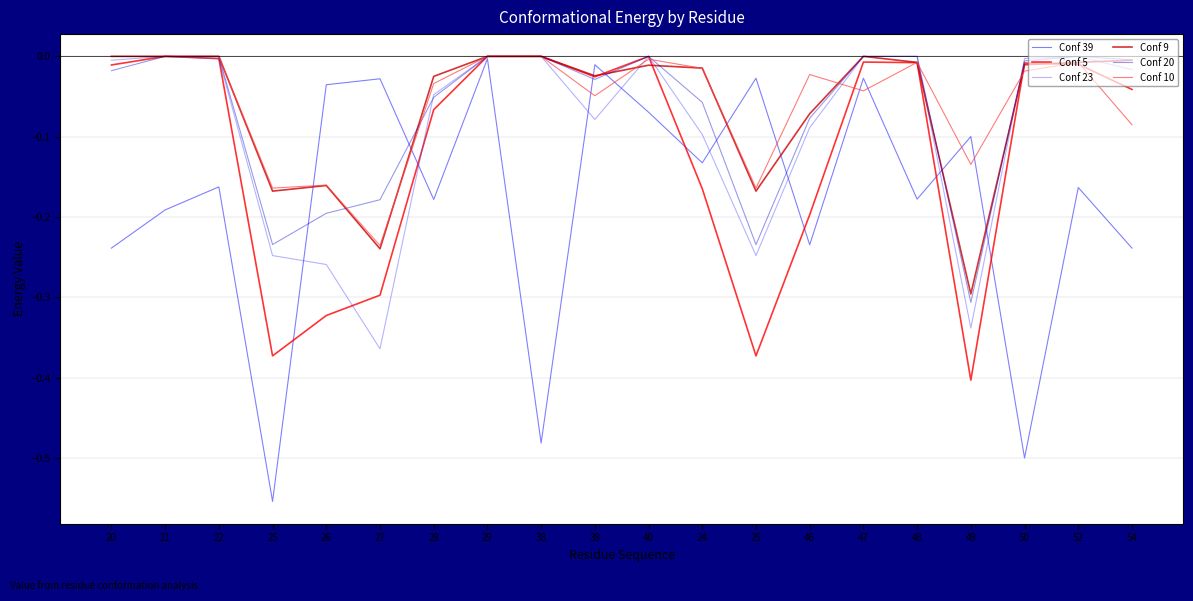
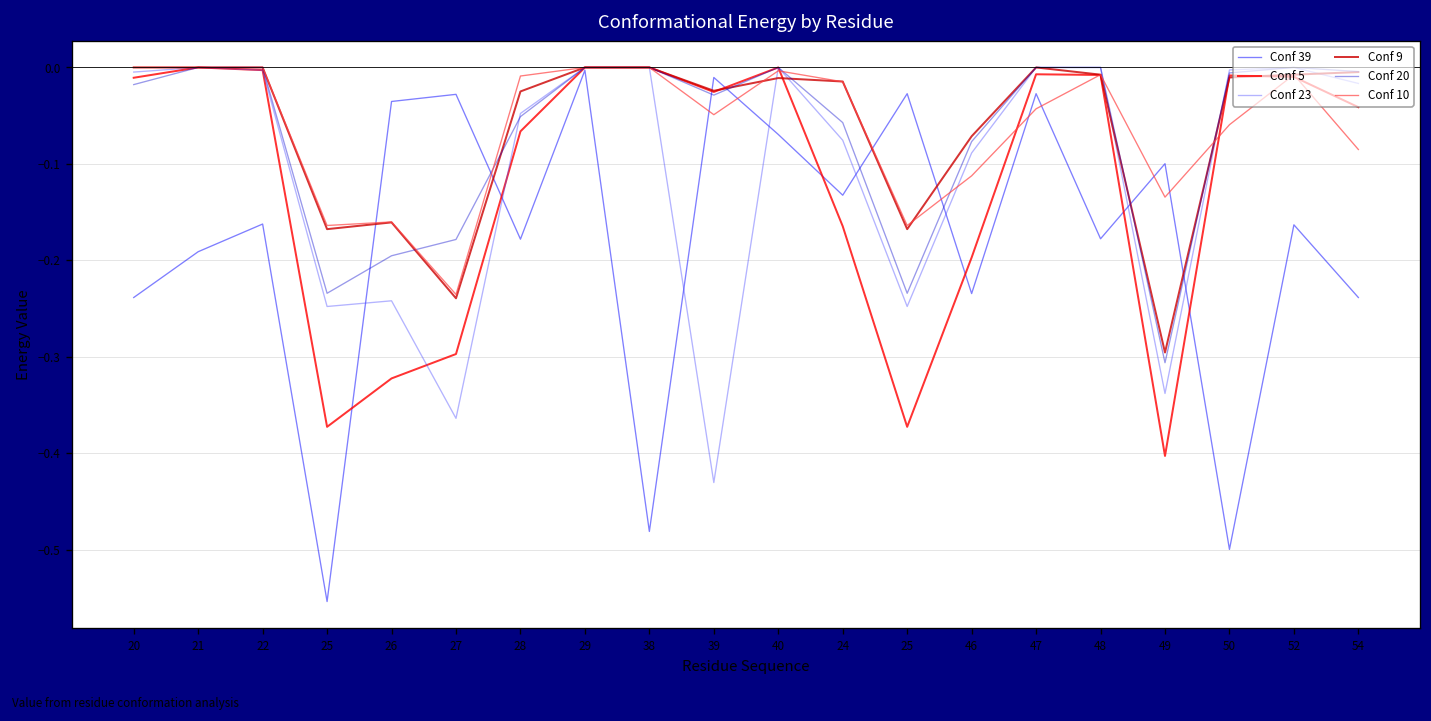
  {
    "Conf 23": {
      "20": 0.00,
-     "26": -0.26,
+     "26": -0.24,
      "27": -0.36,
      "28": -0.05,
-     "39": -0.08,
-     "24": -0.10,
+     "39": -0.43,
+     "24": -0.08,
      "46": -0.09,
      "49": -0.34
    },
    "Conf 10": {
      "27": -0.24,
-     "28": -0.03,
+     "28": -0.01,
      "39": -0.05,
      "40": 0.00,
-     "46": -0.02,
+     "46": -0.11,
      "47": -0.04,
      "49": -0.13,
-     "50": -0.02,
+     "50": -0.06,
      "54": -0.09
    }
  }
